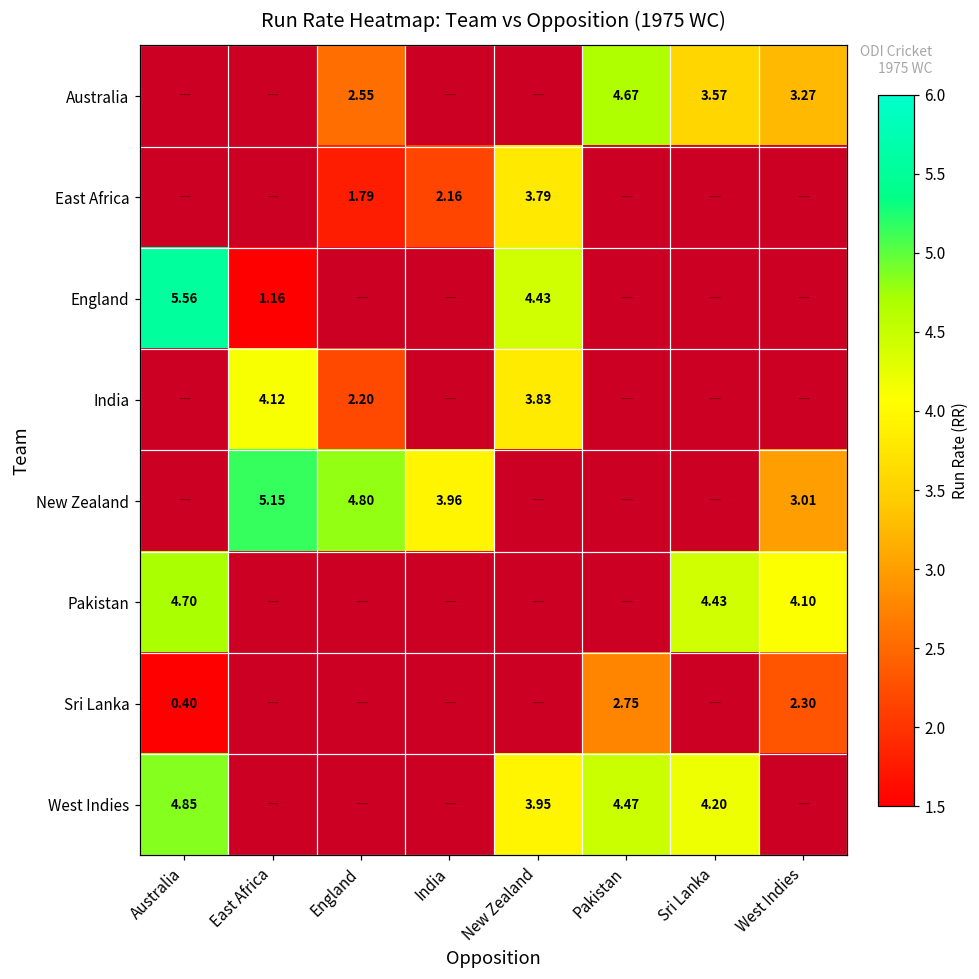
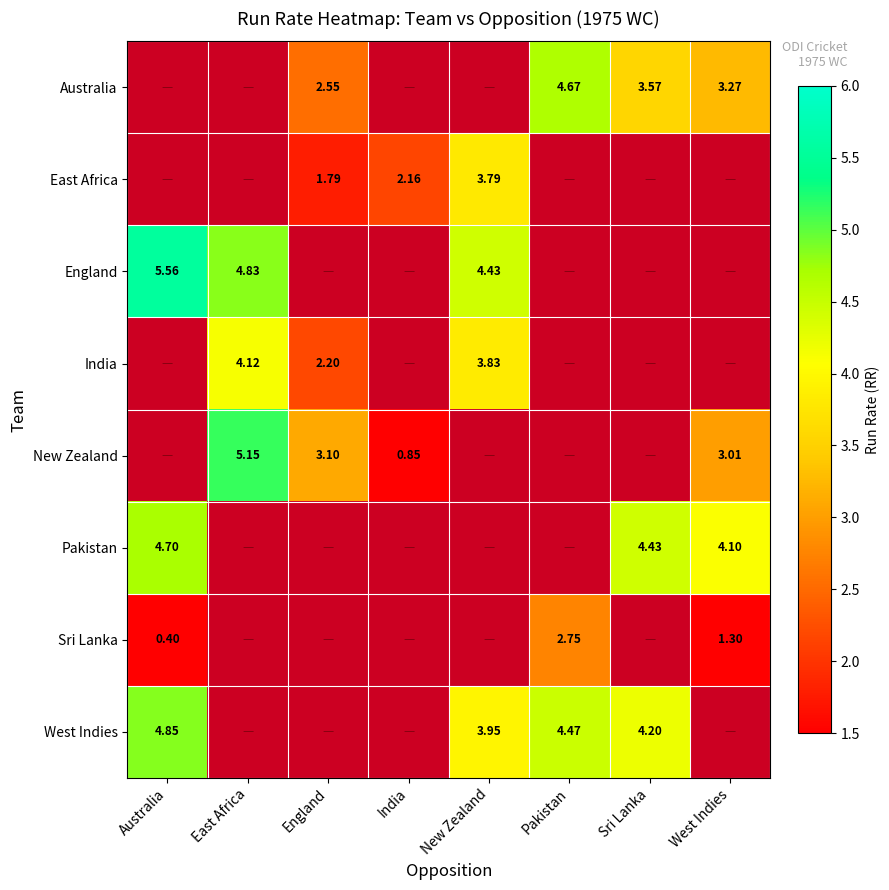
  {
    "Australia": {
      "England": 2.55,
      "Pakistan": 4.67,
      "Sri Lanka": 3.57,
      "West Indies": 3.27
    },
    "East Africa": {
      "England": 1.79,
      "India": 2.16,
      "New Zealand": 3.79
    },
    "England": {
      "Australia": 5.56,
-     "East Africa": 1.16,
+     "East Africa": 4.83,
      "New Zealand": 4.43
    },
    "India": {
      "East Africa": 4.12,
      "England": 2.20,
      "New Zealand": 3.83
    },
    "New Zealand": {
      "East Africa": 5.15,
-     "England": 4.80,
-     "India": 3.96,
+     "England": 3.10,
+     "India": 0.85,
      "West Indies": 3.01
    },
    "Pakistan": {
      "Australia": 4.70,
      "Sri Lanka": 4.43,
      "West Indies": 4.10
    },
    "Sri Lanka": {
      "Australia": 0.40,
      "Pakistan": 2.75,
-     "West Indies": 2.30
+     "West Indies": 1.30
    },
    "West Indies": {
      "Australia": 4.85,
      "New Zealand": 3.95,
      "Pakistan": 4.47,
      "Sri Lanka": 4.20
    }
  }
